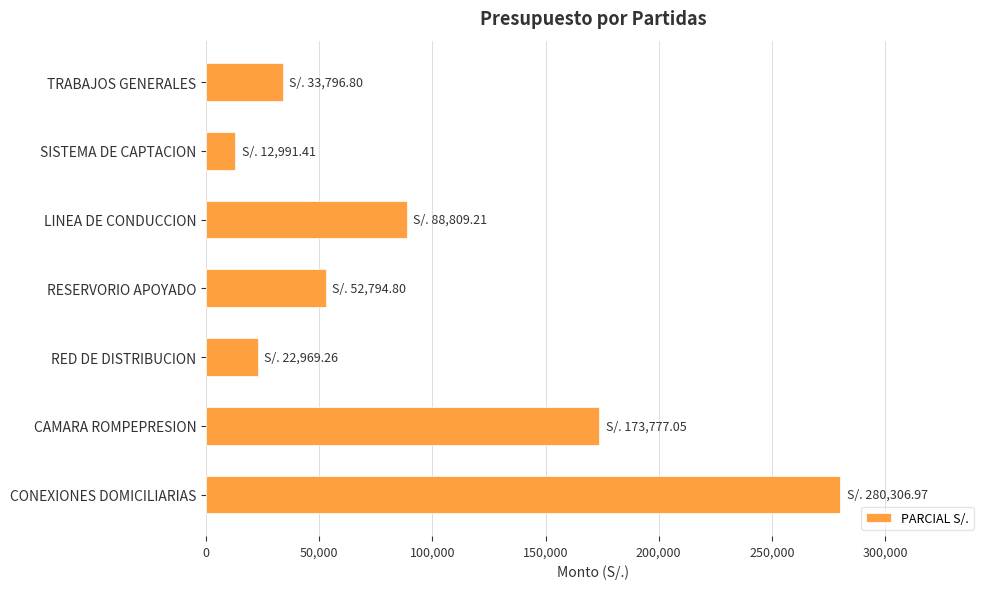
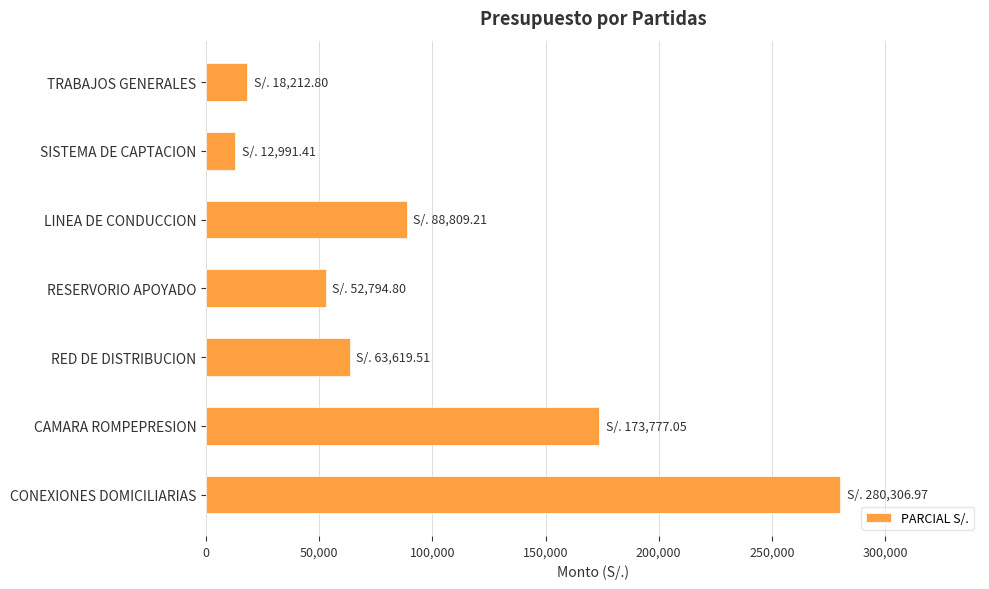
  {
-   "TRABAJOS GENERALES": "33,796.80",
+   "TRABAJOS GENERALES": "18,212.80",
    "SISTEMA DE CAPTACION": "12,991.41",
    "LINEA DE CONDUCCION": "88,809.21",
    "RESERVORIO APOYADO": "52,794.80",
-   "RED DE DISTRIBUCION": "22,969.26",
+   "RED DE DISTRIBUCION": "63,619.51",
    "CAMARA ROMPEPRESION": "173,777.05",
    "CONEXIONES DOMICILIARIAS": "280,306.97"
  }
